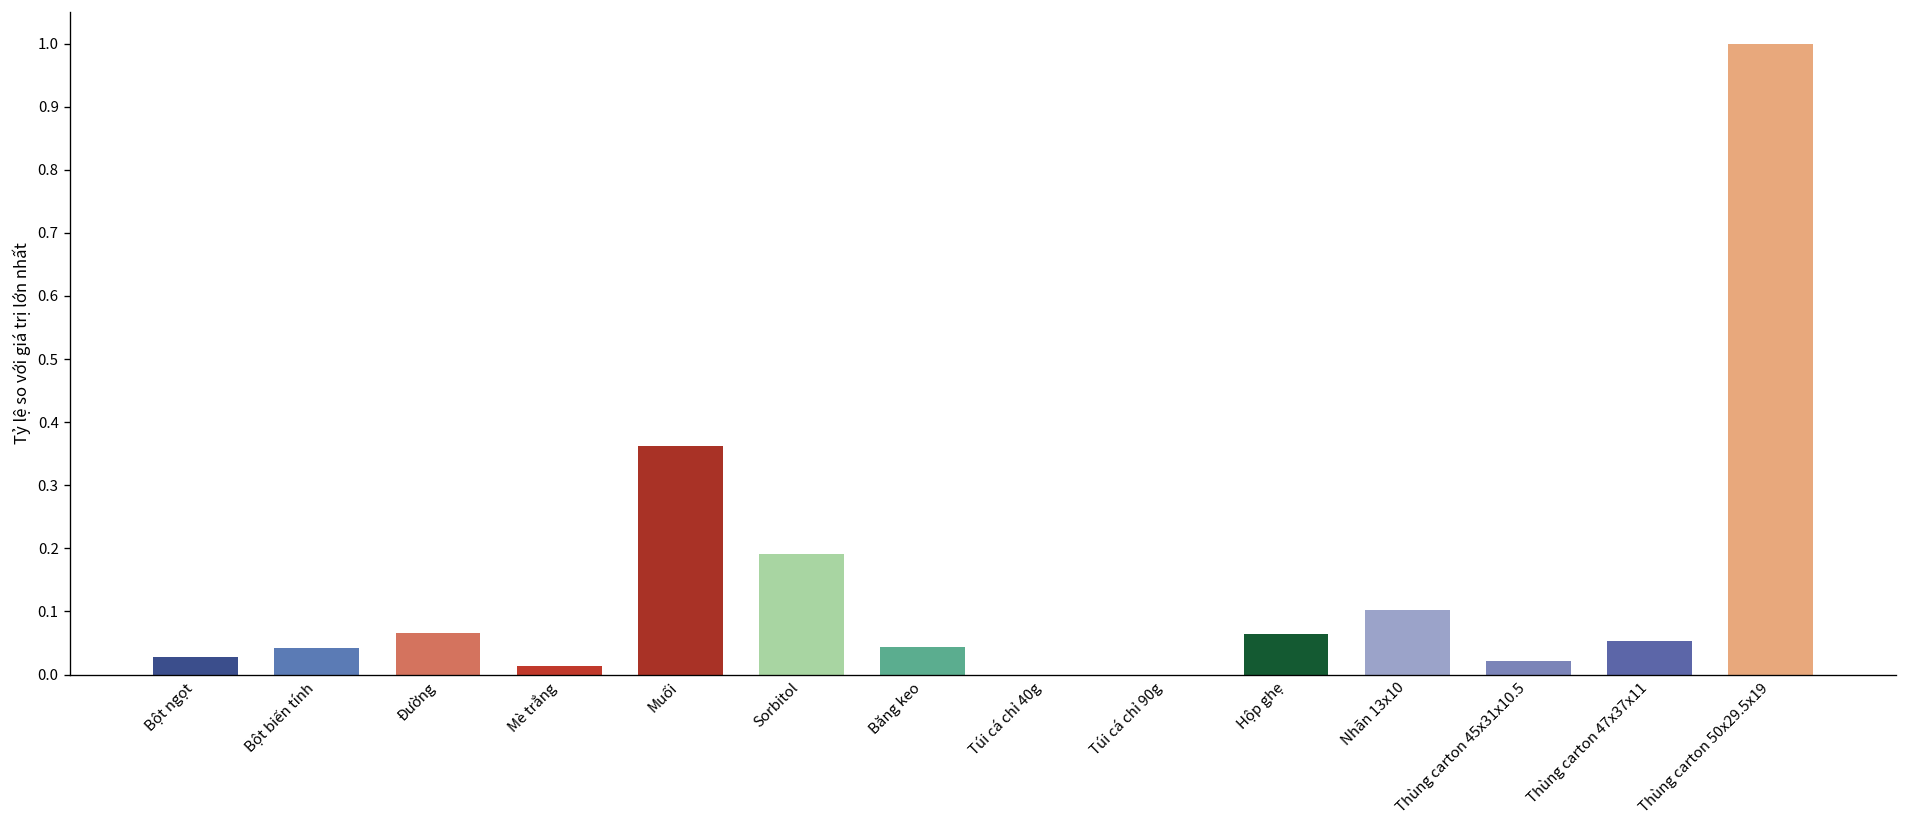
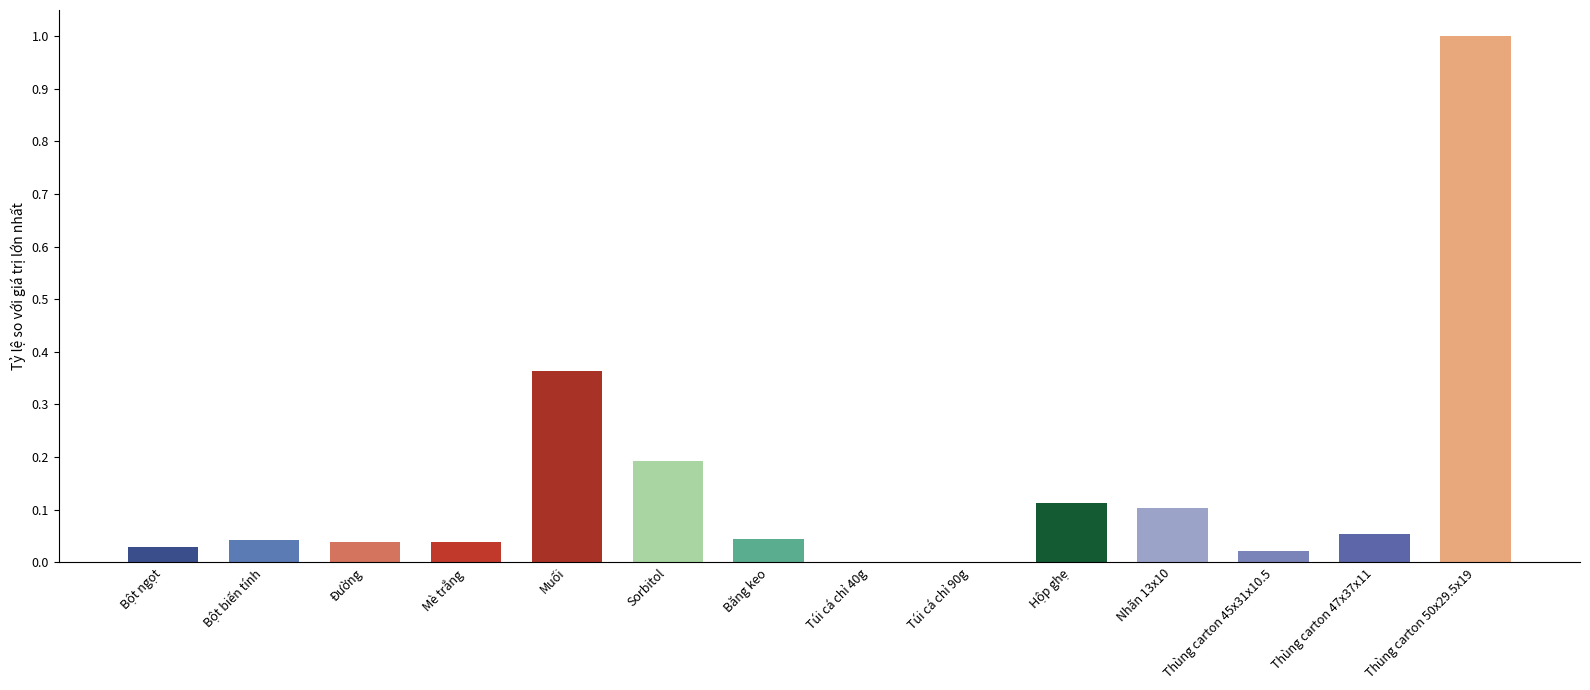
  {
    "Bột ngọt": 0.03,
    "Bột biến tính": 0.04,
-   "Đường": 0.07,
-   "Mè trắng": 0.01,
+   "Đường": 0.04,
+   "Mè trắng": 0.04,
    "Muối": 0.36,
    "Sorbitol": 0.19,
    "Băng keo": 0.04,
    "Túi cá chỉ 40g": 0.00,
    "Túi cá chỉ 90g": 0.00,
-   "Hộp ghẹ": 0.07,
+   "Hộp ghẹ": 0.11,
    "Nhãn 13x10": 0.10,
    "Thùng carton 45x31x10.5": 0.02,
    "Thùng carton 47x37x11": 0.05,
    "Thùng carton 50x29.5x19": 1.00
  }
